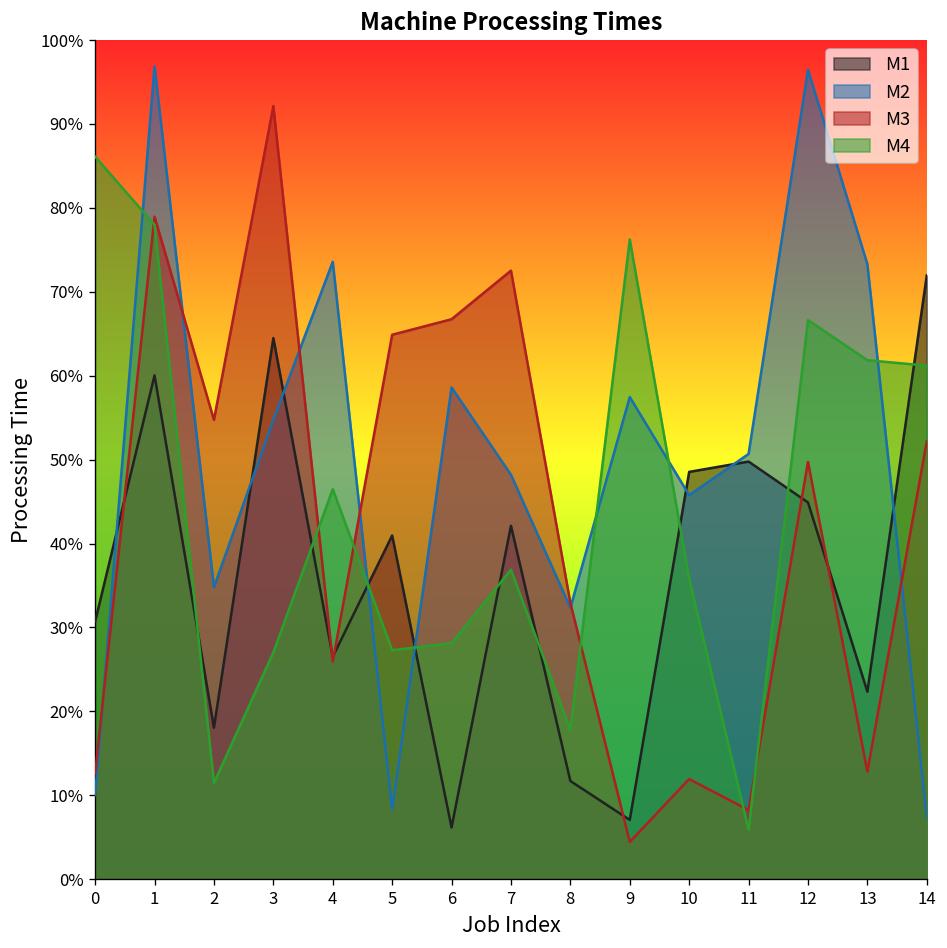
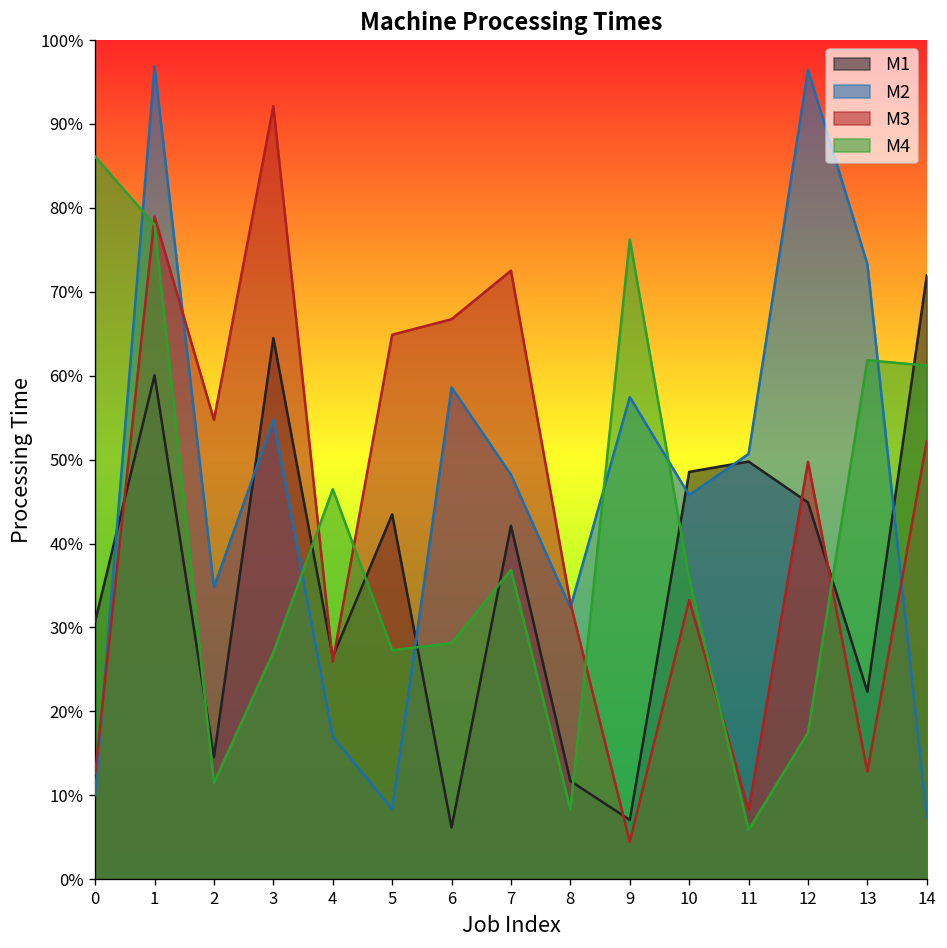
  {
    "M1": {
      "0": "31%",
      "1": "60%",
-     "2": "18%",
+     "2": "15%",
      "3": "64%",
      "4": "27%",
-     "5": "41%",
+     "5": "43%",
      "6": "6%",
      "7": "42%",
      "8": "12%",
      "9": "7%",
      "10": "49%",
      "11": "50%",
      "12": "45%",
      "13": "22%",
      "14": "72%"
    },
    "M2": {
      "0": "10%",
      "1": "97%",
      "2": "35%",
      "3": "55%",
-     "4": "74%",
+     "4": "17%",
      "5": "8%",
      "6": "59%",
      "7": "48%",
      "8": "32%",
      "9": "57%",
      "10": "46%",
      "11": "51%",
      "12": "96%",
      "13": "73%",
      "14": "7%"
    },
    "M3": {
      "0": "13%",
      "1": "79%",
      "2": "55%",
      "3": "92%",
      "4": "26%",
      "5": "65%",
      "6": "67%",
      "7": "73%",
      "8": "33%",
      "9": "4%",
-     "10": "12%",
+     "10": "33%",
      "11": "8%",
      "12": "50%",
      "13": "13%",
      "14": "52%"
    },
    "M4": {
      "0": "86%",
      "1": "78%",
      "2": "11%",
      "3": "27%",
      "4": "46%",
      "5": "27%",
      "6": "28%",
      "7": "37%",
-     "8": "18%",
+     "8": "8%",
      "9": "76%",
      "10": "36%",
      "11": "6%",
-     "12": "67%",
+     "12": "17%",
      "13": "62%",
      "14": "61%"
    }
  }
